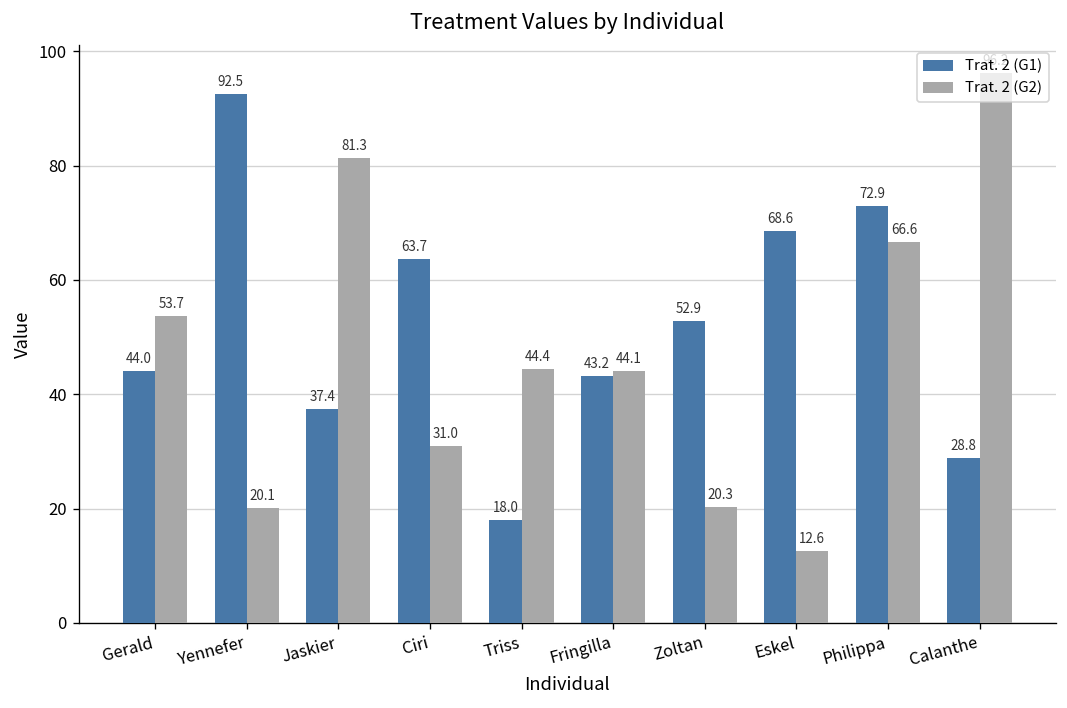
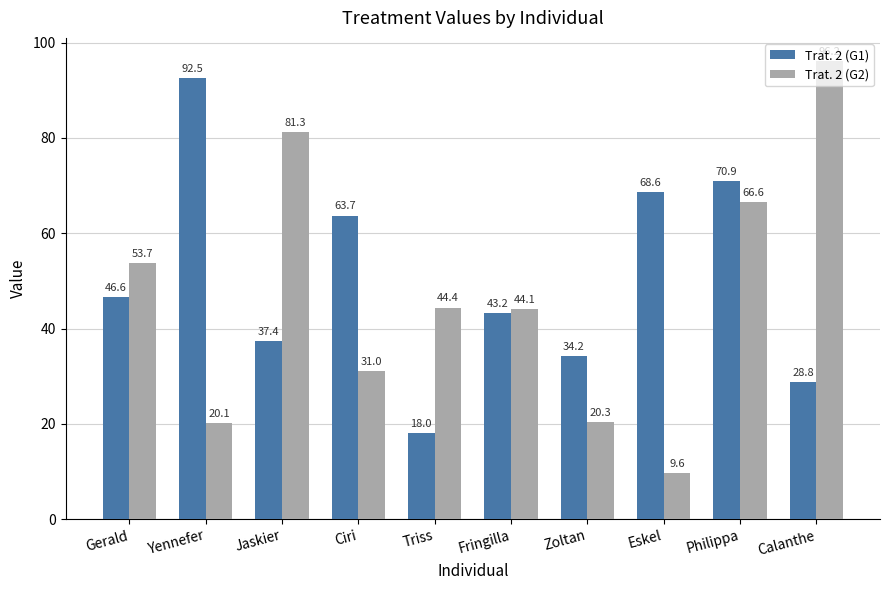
  {
    "Trat. 2 (G1)": {
-     "Gerald": 44.0,
+     "Gerald": 46.6,
      "Yennefer": 92.5,
      "Jaskier": 37.4,
      "Ciri": 63.7,
      "Triss": 18.0,
      "Fringilla": 43.2,
-     "Zoltan": 52.9,
+     "Zoltan": 34.2,
      "Eskel": 68.6,
-     "Philippa": 72.9,
+     "Philippa": 70.9,
      "Calanthe": 28.8
    },
    "Trat. 2 (G2)": {
      "Gerald": 53.7,
      "Yennefer": 20.1,
      "Jaskier": 81.3,
      "Ciri": 31.0,
      "Triss": 44.4,
      "Fringilla": 44.1,
      "Zoltan": 20.3,
-     "Eskel": 12.6,
+     "Eskel": 9.6,
      "Philippa": 66.6
    }
  }
